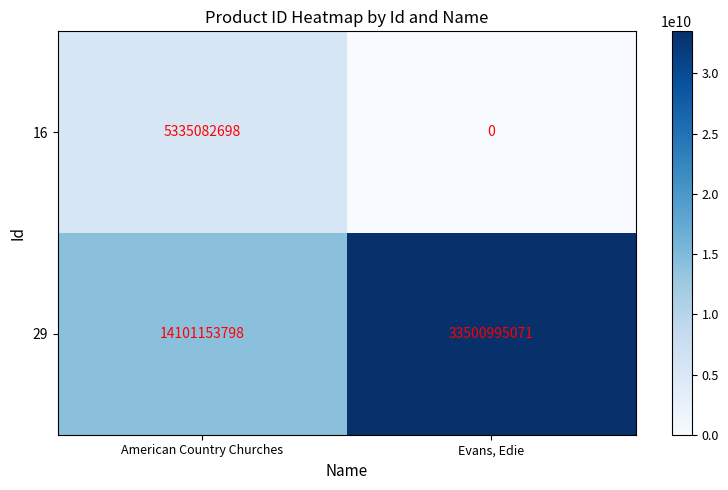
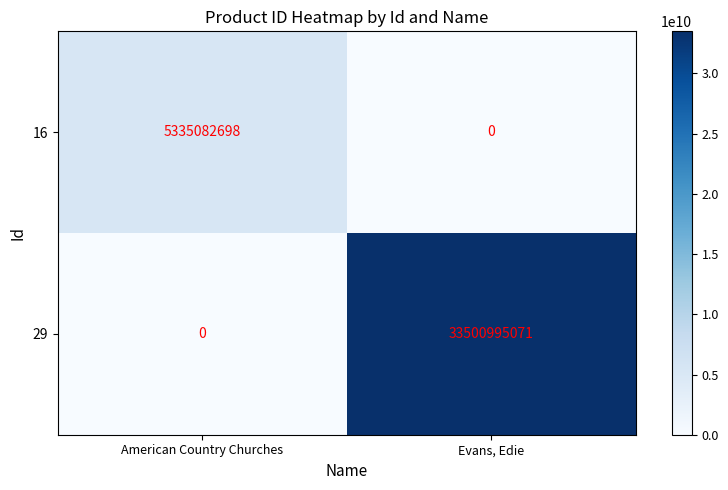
  {
    "16": {
      "American Country Churches": 5335082698,
      "Evans, Edie": 0
    },
    "29": {
-     "American Country Churches": 14101153798,
+     "American Country Churches": 0,
      "Evans, Edie": 33500995071
    }
  }
